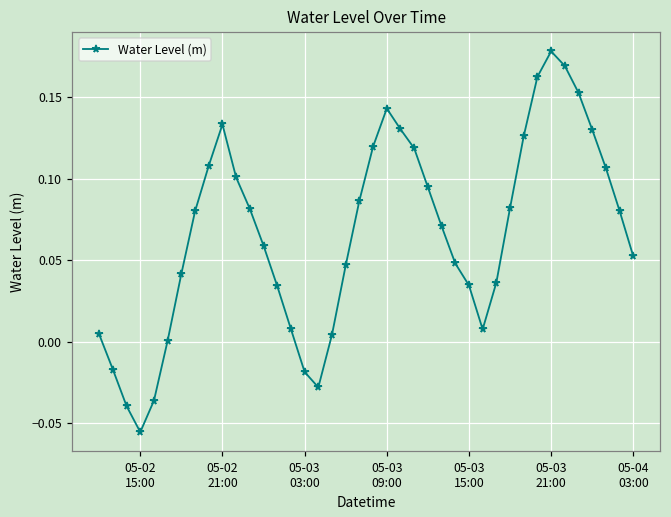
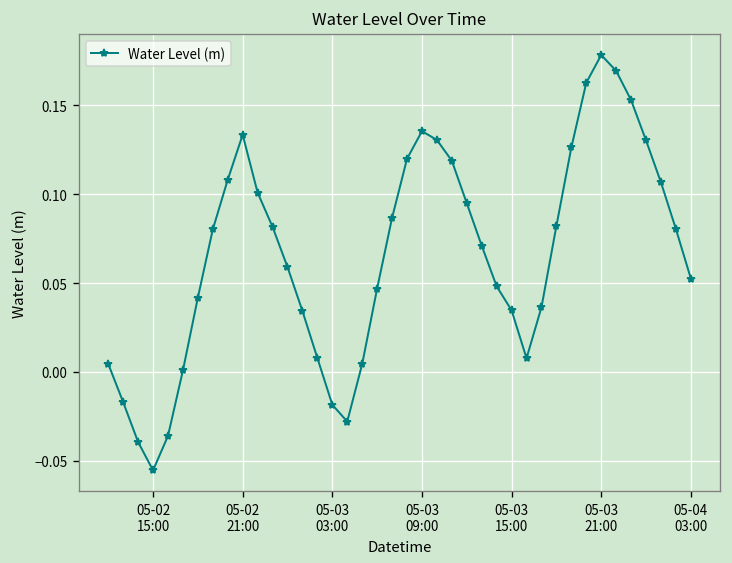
  {
    "05-02 15:00": -0.055,
    "05-02 21:00": 0.133,
    "05-03 03:00": -0.018,
-   "05-03 09:00": 0.143,
+   "05-03 09:00": 0.135,
    "05-03 15:00": 0.035,
    "05-03 21:00": 0.178,
    "05-04 03:00": 0.052
  }
